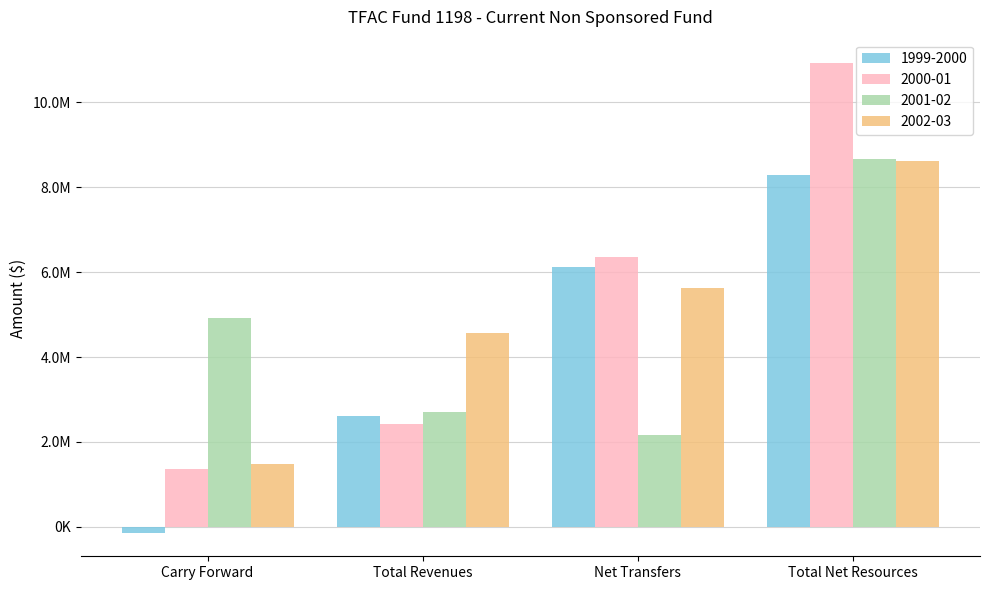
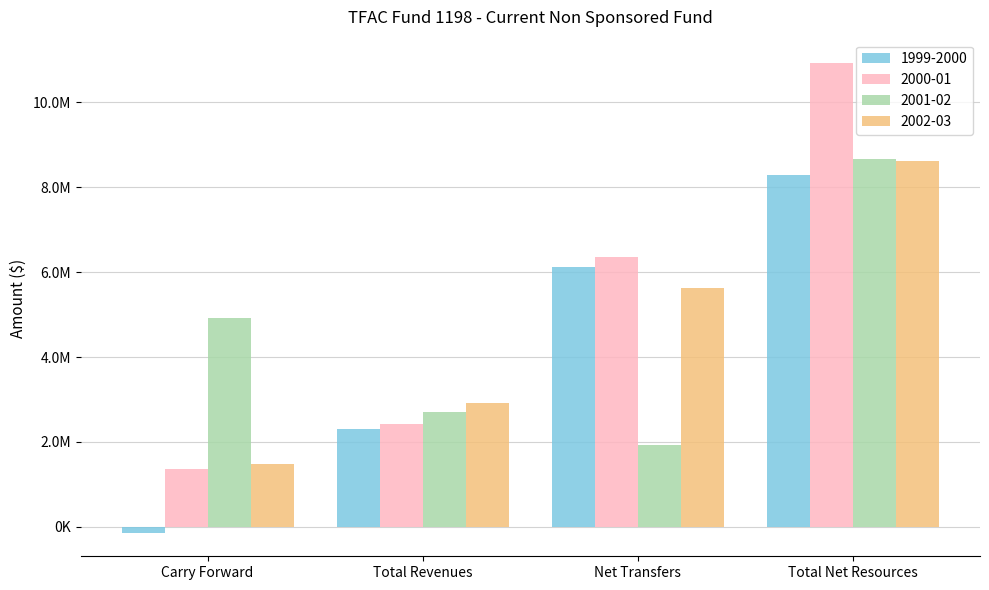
  {
    "1999-2000": {
      "Carry Forward": -100000,
-     "Total Revenues": 2600000,
+     "Total Revenues": 2300000,
      "Net Transfers": 6100000,
      "Total Net Resources": 8300000
    },
    "2000-01": {
      "Carry Forward": 1400000,
      "Total Revenues": 2400000,
      "Net Transfers": 6400000,
      "Total Net Resources": 10900000
    },
    "2001-02": {
      "Carry Forward": 4900000,
      "Total Revenues": 2700000,
-     "Net Transfers": 2200000,
+     "Net Transfers": 1900000,
      "Total Net Resources": 8700000
    },
    "2002-03": {
      "Carry Forward": 1500000,
-     "Total Revenues": 4600000,
+     "Total Revenues": 2900000,
      "Net Transfers": 5600000,
      "Total Net Resources": 8600000
    }
  }
